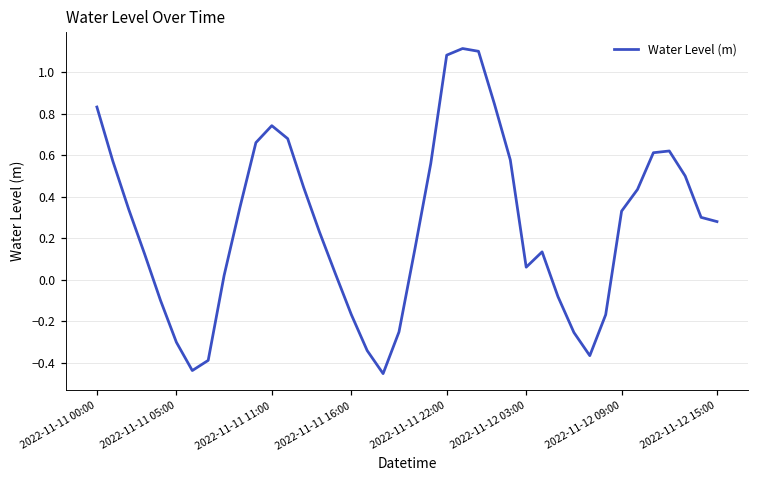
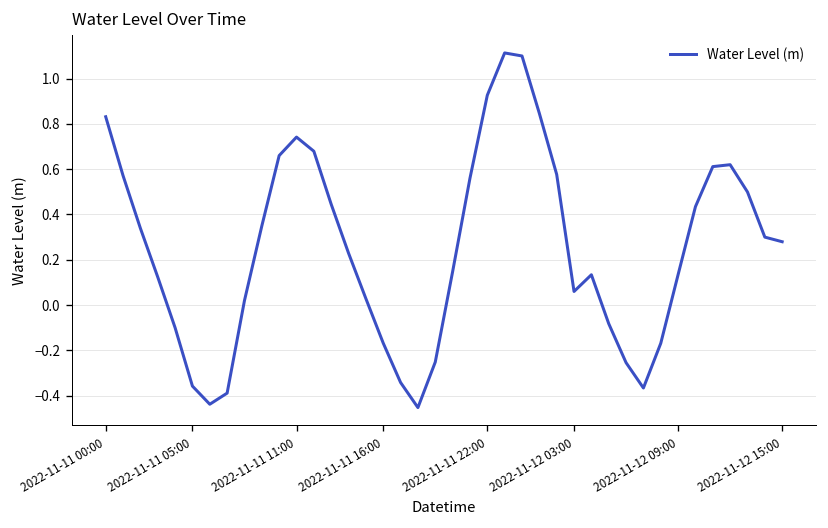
  {
    "2022-11-11 00:00": 0.83,
-   "2022-11-11 05:00": -0.30,
+   "2022-11-11 05:00": -0.36,
    "2022-11-11 11:00": 0.74,
    "2022-11-11 16:00": -0.17,
-   "2022-11-11 22:00": 1.08,
+   "2022-11-11 22:00": 0.93,
    "2022-11-12 03:00": 0.06,
-   "2022-11-12 09:00": 0.33,
+   "2022-11-12 09:00": 0.13,
    "2022-11-12 15:00": 0.28
  }
